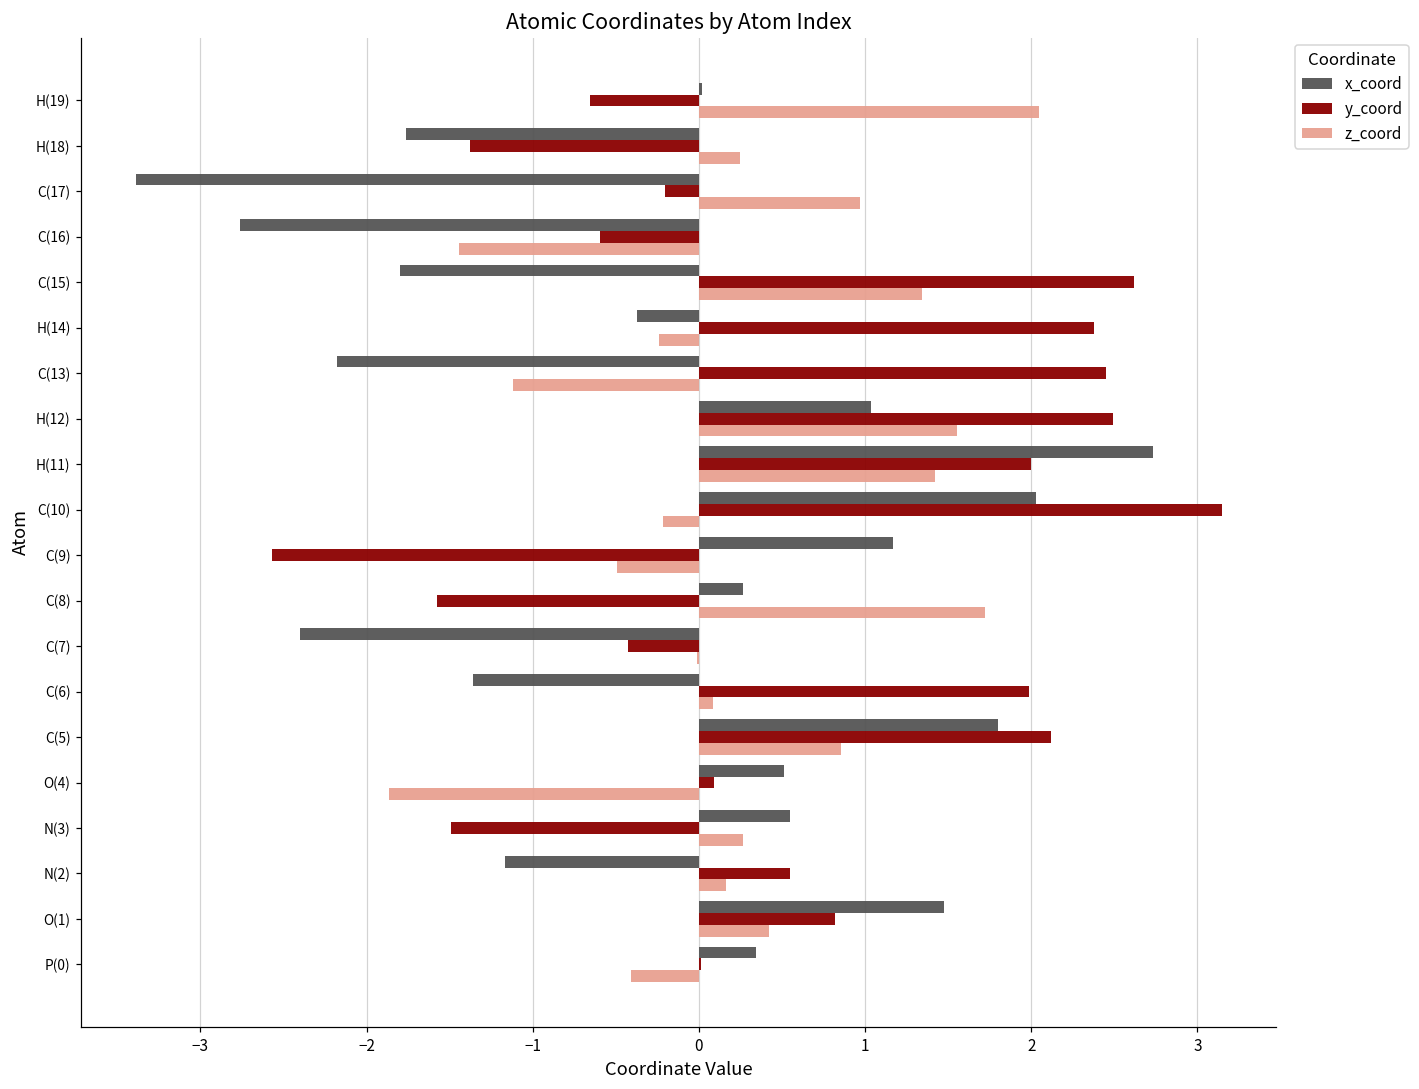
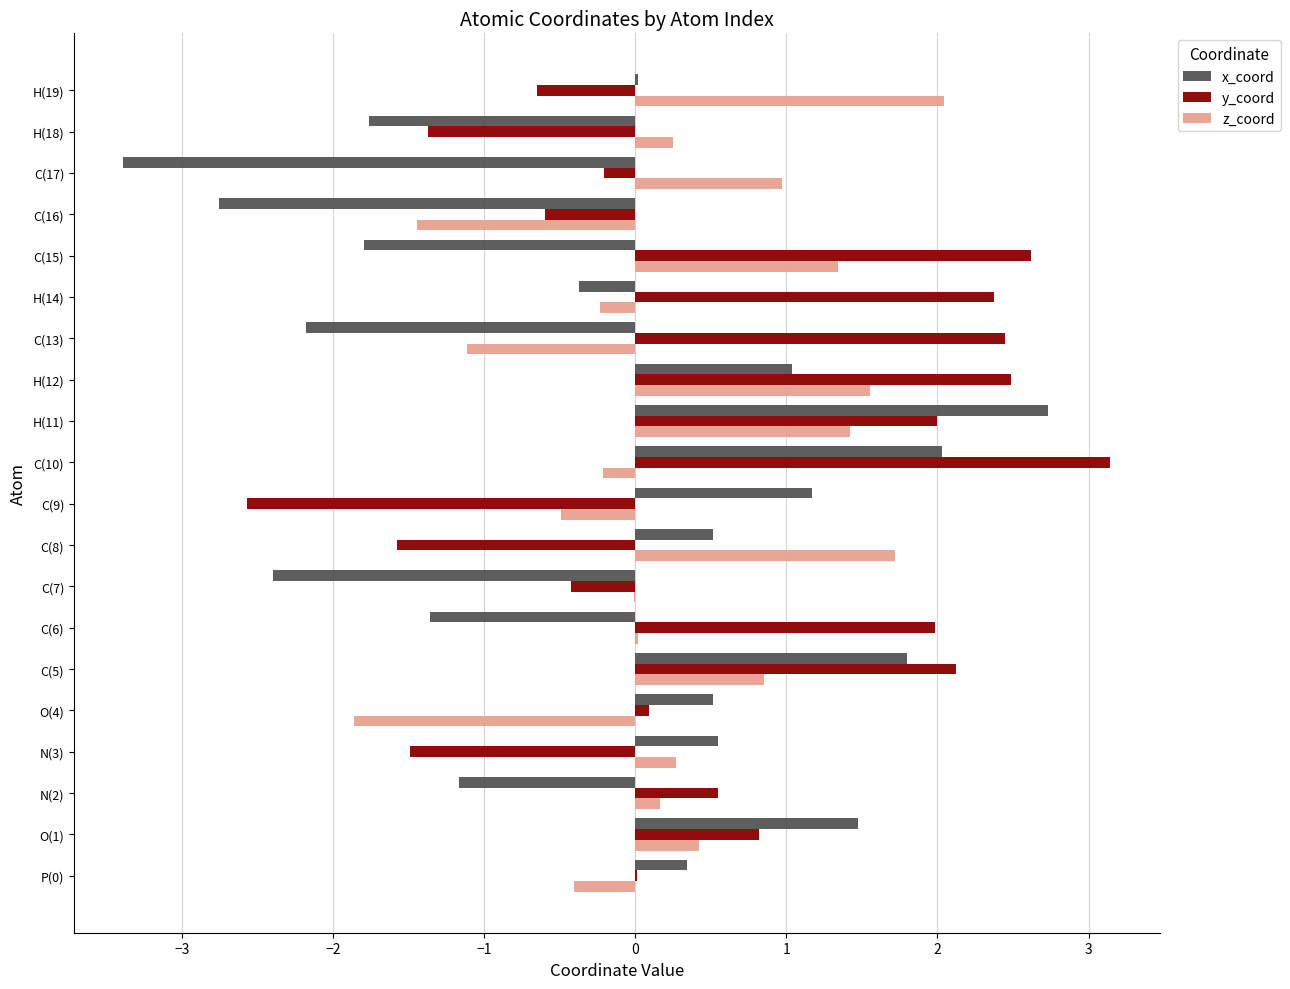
  {
    "x_coord": {
      "H(19)": 0.02,
      "H(18)": -1.76,
      "C(17)": -3.39,
      "C(16)": -2.76,
      "C(15)": -1.80,
      "H(14)": -0.37,
      "C(13)": -2.18,
      "H(12)": 1.04,
      "H(11)": 2.73,
      "C(10)": 2.03,
      "C(9)": 1.17,
-     "C(8)": 0.26,
+     "C(8)": 0.51,
      "C(7)": -2.40,
      "C(6)": -1.36,
      "C(5)": 1.80,
      "O(4)": 0.51,
      "N(3)": 0.55,
      "N(2)": -1.17,
      "O(1)": 1.47,
      "P(0)": 0.34
    },
    "y_coord": {
      "H(19)": -0.65,
      "H(18)": -1.38,
      "C(17)": -0.21,
      "C(16)": -0.60,
      "C(15)": 2.62,
      "H(14)": 2.38,
      "C(13)": 2.45,
      "H(12)": 2.49,
      "H(11)": 2.00,
      "C(10)": 3.15,
      "C(9)": -2.57,
      "C(8)": -1.58,
      "C(7)": -0.43,
      "C(6)": 1.99,
      "C(5)": 2.12,
      "O(4)": 0.09,
      "N(3)": -1.49,
      "N(2)": 0.55,
      "O(1)": 0.82
    },
    "z_coord": {
      "H(19)": 2.04,
      "H(18)": 0.25,
      "C(17)": 0.97,
      "C(16)": -1.44,
      "C(15)": 1.34,
      "H(14)": -0.24,
      "C(13)": -1.12,
      "H(12)": 1.55,
      "H(11)": 1.42,
      "C(10)": -0.22,
      "C(9)": -0.50,
      "C(8)": 1.72,
-     "C(6)": 0.08,
+     "C(6)": 0.02,
      "C(5)": 0.85,
      "O(4)": -1.86,
      "N(3)": 0.27,
      "N(2)": 0.16,
      "O(1)": 0.42,
      "P(0)": -0.41
    }
  }
